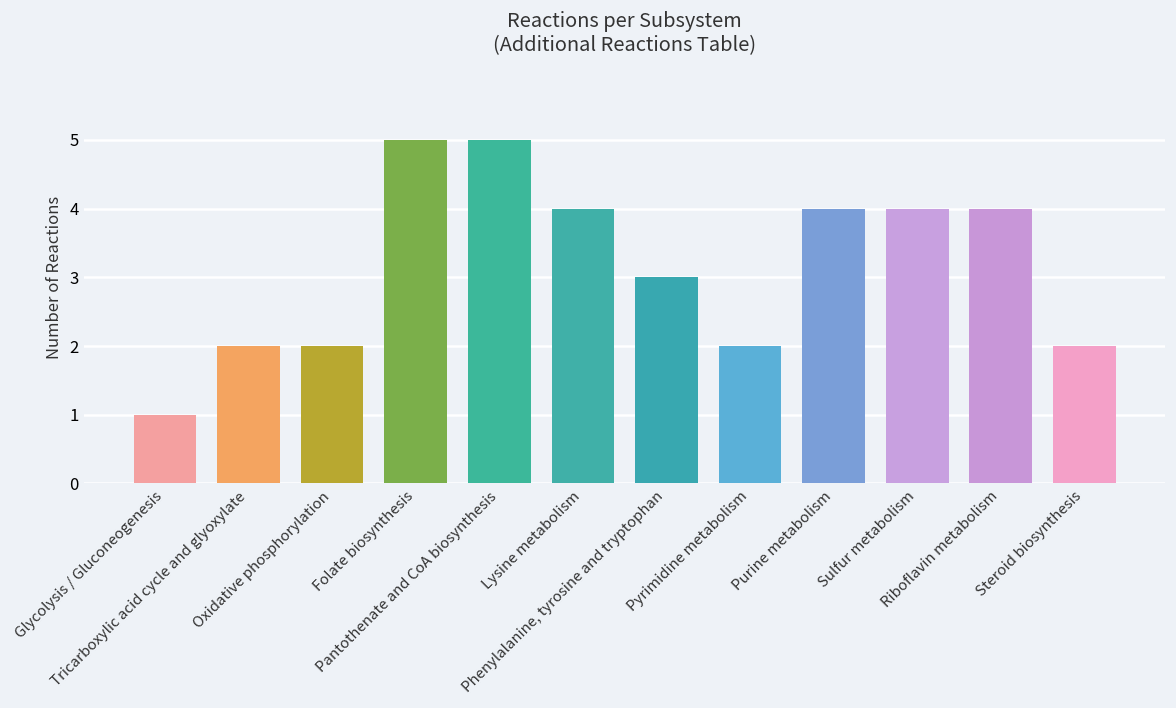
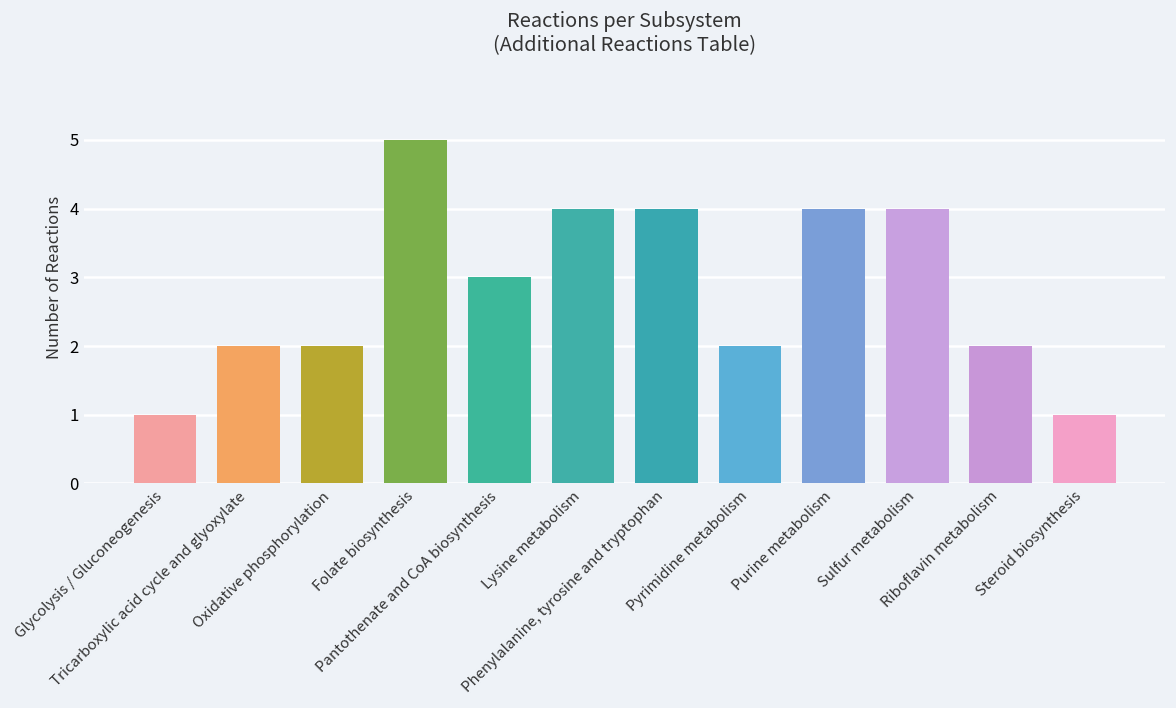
  {
    "Glycolysis / Gluconeogenesis": 1,
    "Tricarboxylic acid cycle and glyoxylate": 2,
    "Oxidative phosphorylation": 2,
    "Folate biosynthesis": 5,
-   "Pantothenate and CoA biosynthesis": 5,
+   "Pantothenate and CoA biosynthesis": 3,
    "Lysine metabolism": 4,
-   "Phenylalanine, tyrosine and tryptophan": 3,
+   "Phenylalanine, tyrosine and tryptophan": 4,
    "Pyrimidine metabolism": 2,
    "Purine metabolism": 4,
    "Sulfur metabolism": 4,
-   "Riboflavin metabolism": 4,
-   "Steroid biosynthesis": 2
+   "Riboflavin metabolism": 2,
+   "Steroid biosynthesis": 1
  }
